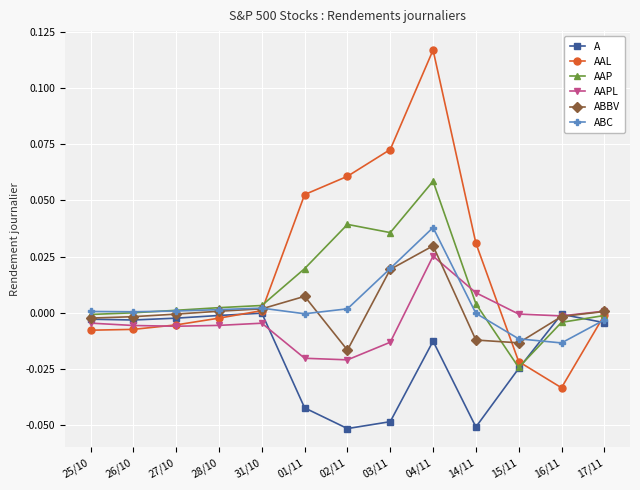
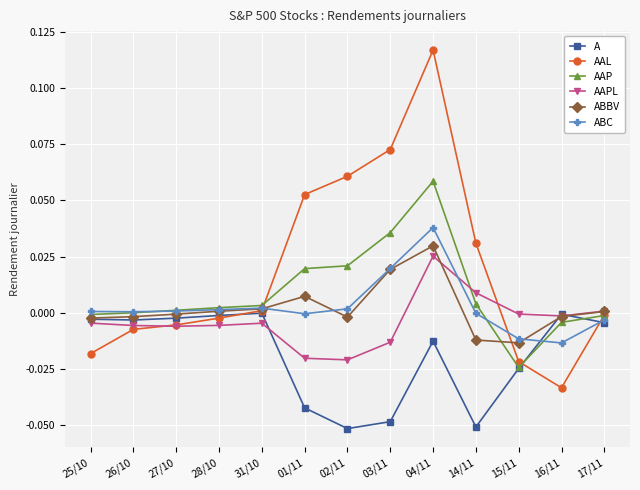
  {
    "A": {
      "26/10": -0.003,
      "27/10": -0.002,
      "28/10": -0.001,
      "31/10": 0.000,
      "01/11": -0.042,
      "02/11": -0.052,
      "03/11": -0.048,
      "04/11": -0.013,
      "14/11": -0.051,
      "17/11": -0.004
    },
    "AAL": {
-     "25/10": -0.008,
+     "25/10": -0.018,
      "26/10": -0.007,
      "28/10": -0.002,
      "01/11": 0.053,
      "02/11": 0.061,
      "03/11": 0.073,
      "04/11": 0.117,
      "14/11": 0.031,
      "15/11": -0.022,
      "16/11": -0.033
    },
    "AAP": {
      "25/10": -0.001,
      "31/10": 0.003,
      "01/11": 0.020,
-     "02/11": 0.039,
+     "02/11": 0.021,
      "03/11": 0.036,
      "04/11": 0.059,
      "14/11": 0.004,
      "16/11": -0.004
    },
    "AAPL": {
      "25/10": -0.005,
      "26/10": -0.006,
      "28/10": -0.006,
      "31/10": -0.005,
      "01/11": -0.020,
      "02/11": -0.021,
      "03/11": -0.013,
      "04/11": 0.025,
      "14/11": 0.009,
      "15/11": -0.001
    },
    "ABBV": {
      "26/10": -0.002,
      "27/10": -0.001,
      "01/11": 0.007,
-     "02/11": -0.017,
+     "02/11": -0.002,
      "04/11": 0.030,
      "14/11": -0.012,
      "15/11": -0.013
    },
    "ABC": {
      "25/10": 0.001,
      "01/11": 0.000,
      "02/11": 0.002,
      "04/11": 0.038,
      "14/11": 0.000,
      "15/11": -0.012,
      "16/11": -0.013,
      "17/11": -0.003
    }
  }
